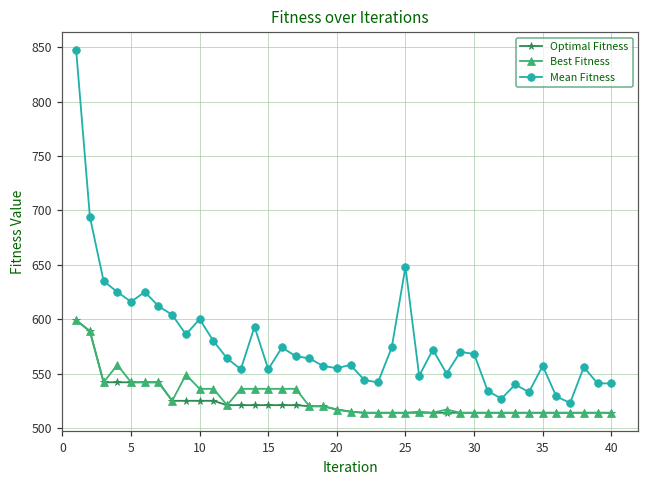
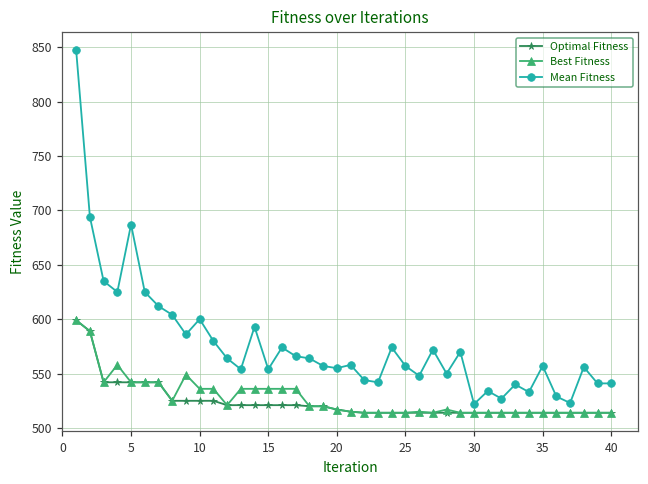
  {
    "Mean Fitness": {
-     "5": 620,
+     "5": 690,
      "10": 600,
      "15": 550,
      "20": 560,
-     "25": 650,
-     "30": 570,
+     "25": 560,
+     "30": 520,
      "35": 560,
      "40": 540
    }
  }
